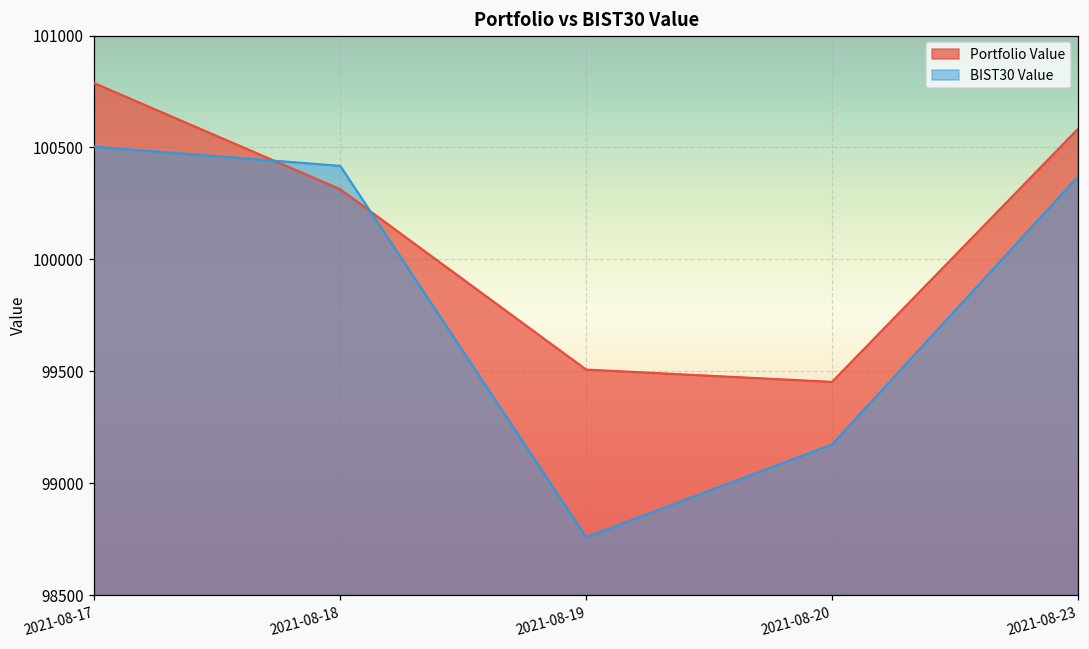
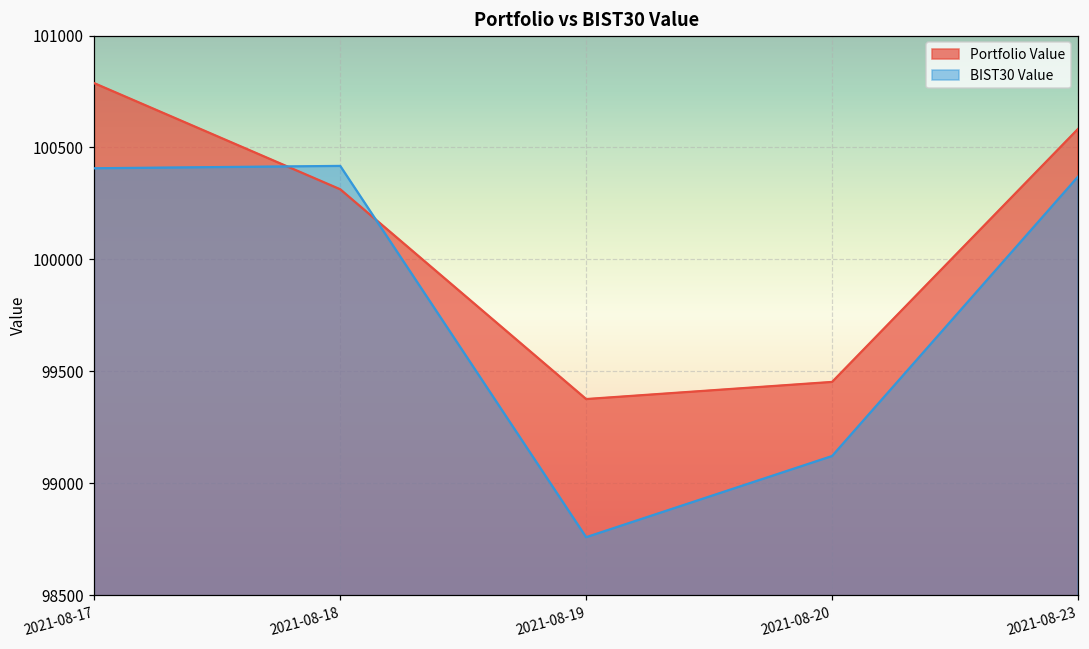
  {
    "Portfolio Value": {
      "2021-08-17": 100790,
      "2021-08-18": 100310,
-     "2021-08-19": 99510,
+     "2021-08-19": 99380,
      "2021-08-20": 99450,
      "2021-08-23": 100580
    },
    "BIST30 Value": {
-     "2021-08-17": 100500,
+     "2021-08-17": 100410,
      "2021-08-18": 100420,
      "2021-08-19": 98760,
-     "2021-08-20": 99170,
+     "2021-08-20": 99120,
      "2021-08-23": 100370
    }
  }
